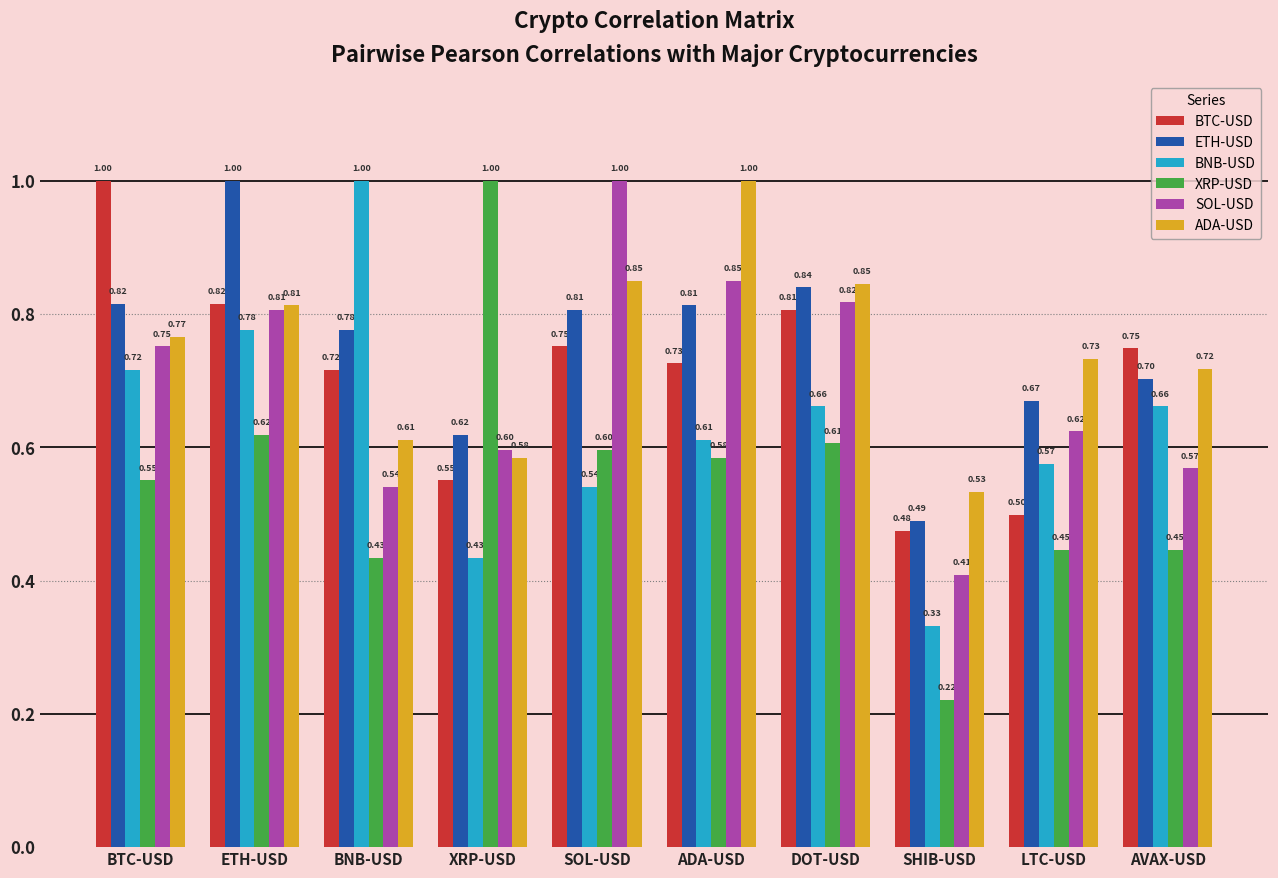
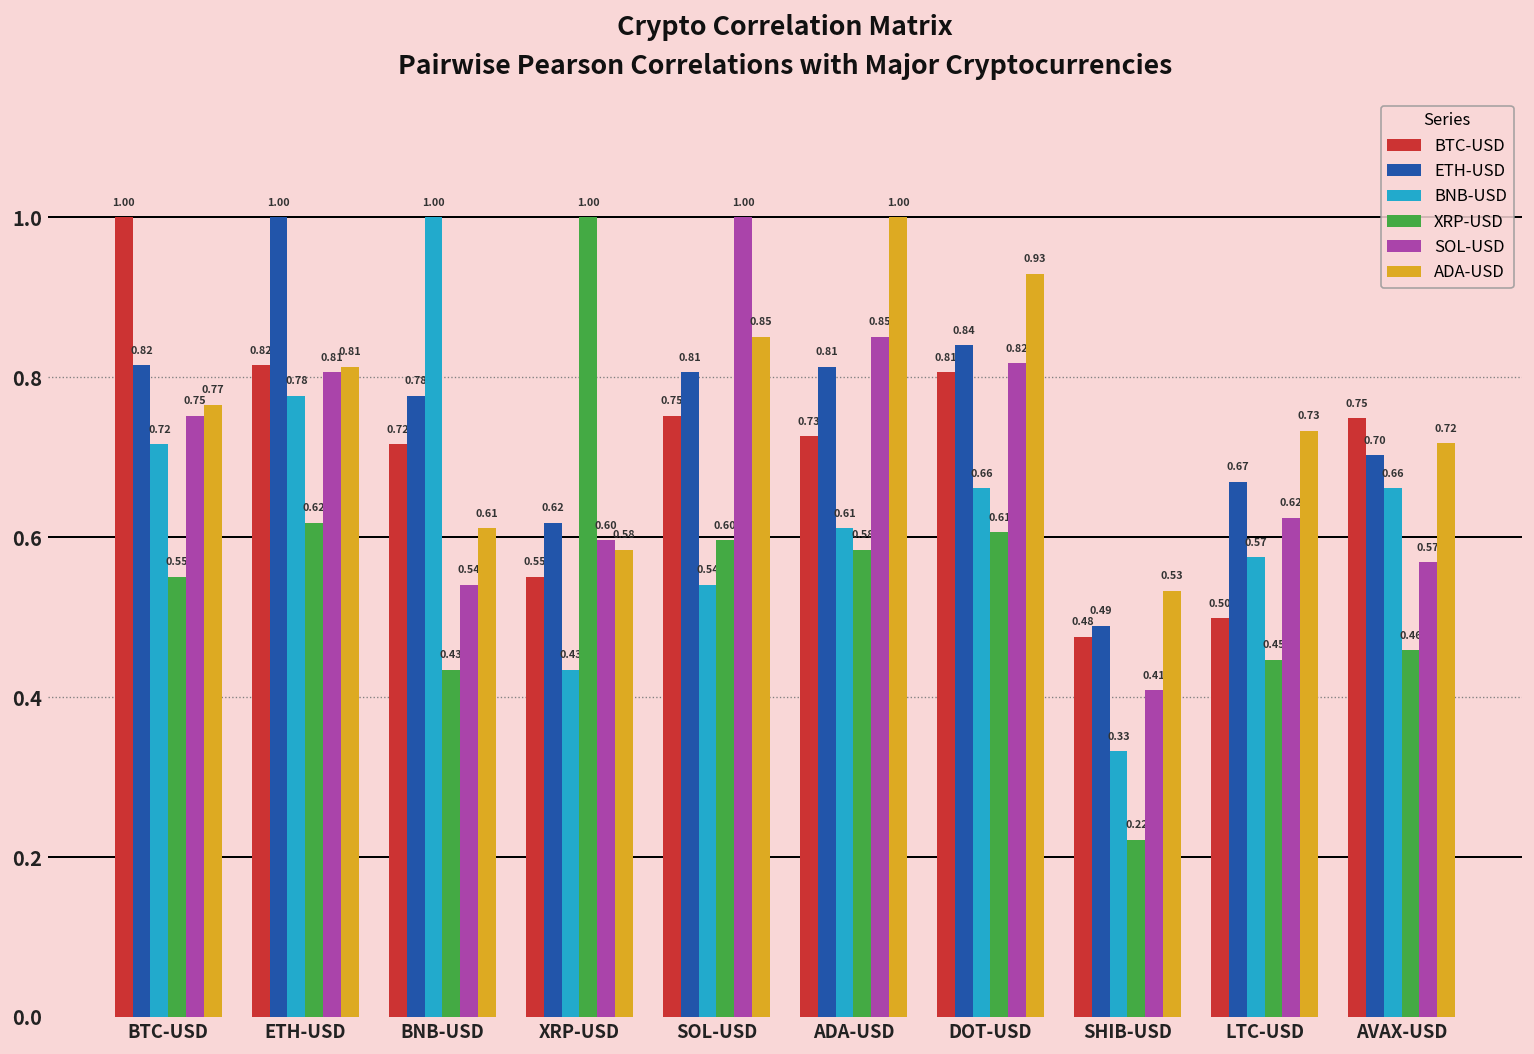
  {
    "BTC-USD": {
      "BTC-USD": 1.00,
      "ETH-USD": 0.82,
      "BNB-USD": 0.72,
      "XRP-USD": 0.55,
      "SOL-USD": 0.75,
      "ADA-USD": 0.73,
      "DOT-USD": 0.81,
      "SHIB-USD": 0.48,
      "LTC-USD": 0.50,
      "AVAX-USD": 0.75
    },
    "ETH-USD": {
      "BTC-USD": 0.82,
      "ETH-USD": 1.00,
      "BNB-USD": 0.78,
      "XRP-USD": 0.62,
      "SOL-USD": 0.81,
      "ADA-USD": 0.81,
      "DOT-USD": 0.84,
      "SHIB-USD": 0.49,
      "LTC-USD": 0.67,
      "AVAX-USD": 0.70
    },
    "BNB-USD": {
      "BTC-USD": 0.72,
      "ETH-USD": 0.78,
      "BNB-USD": 1.00,
      "XRP-USD": 0.43,
      "SOL-USD": 0.54,
      "ADA-USD": 0.61,
      "DOT-USD": 0.66,
      "SHIB-USD": 0.33,
      "LTC-USD": 0.57,
      "AVAX-USD": 0.66
    },
    "XRP-USD": {
      "BTC-USD": 0.55,
      "ETH-USD": 0.62,
      "BNB-USD": 0.43,
      "XRP-USD": 1.00,
      "SOL-USD": 0.60,
      "ADA-USD": 0.58,
      "DOT-USD": 0.61,
      "SHIB-USD": 0.22,
      "LTC-USD": 0.45,
-     "AVAX-USD": 0.45
+     "AVAX-USD": 0.46
    },
    "SOL-USD": {
      "BTC-USD": 0.75,
      "BNB-USD": 0.54,
      "XRP-USD": 0.60,
      "SOL-USD": 1.00,
      "ADA-USD": 0.85,
      "DOT-USD": 0.82,
      "SHIB-USD": 0.41,
      "LTC-USD": 0.62,
      "AVAX-USD": 0.57
    },
    "ADA-USD": {
      "BTC-USD": 0.77,
      "ETH-USD": 0.81,
      "BNB-USD": 0.61,
      "XRP-USD": 0.58,
      "SOL-USD": 0.85,
      "ADA-USD": 1.00,
-     "DOT-USD": 0.85,
+     "DOT-USD": 0.93,
      "SHIB-USD": 0.53,
      "LTC-USD": 0.73,
      "AVAX-USD": 0.72
    }
  }
